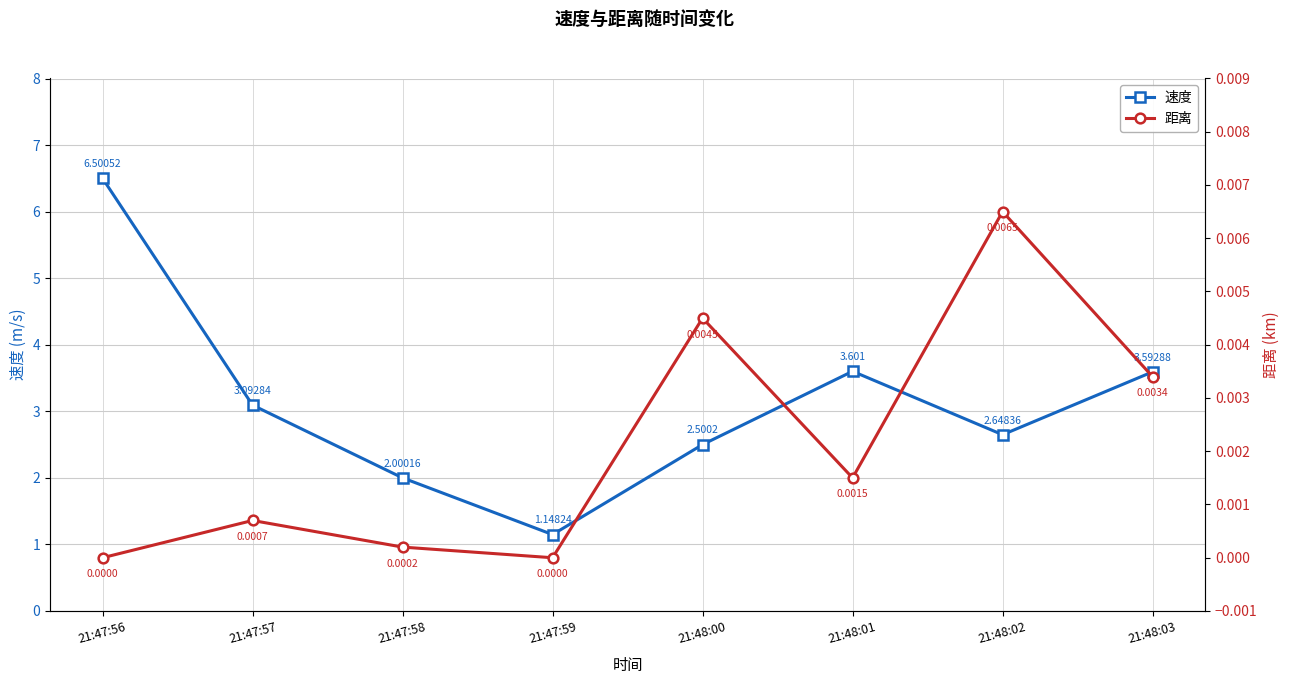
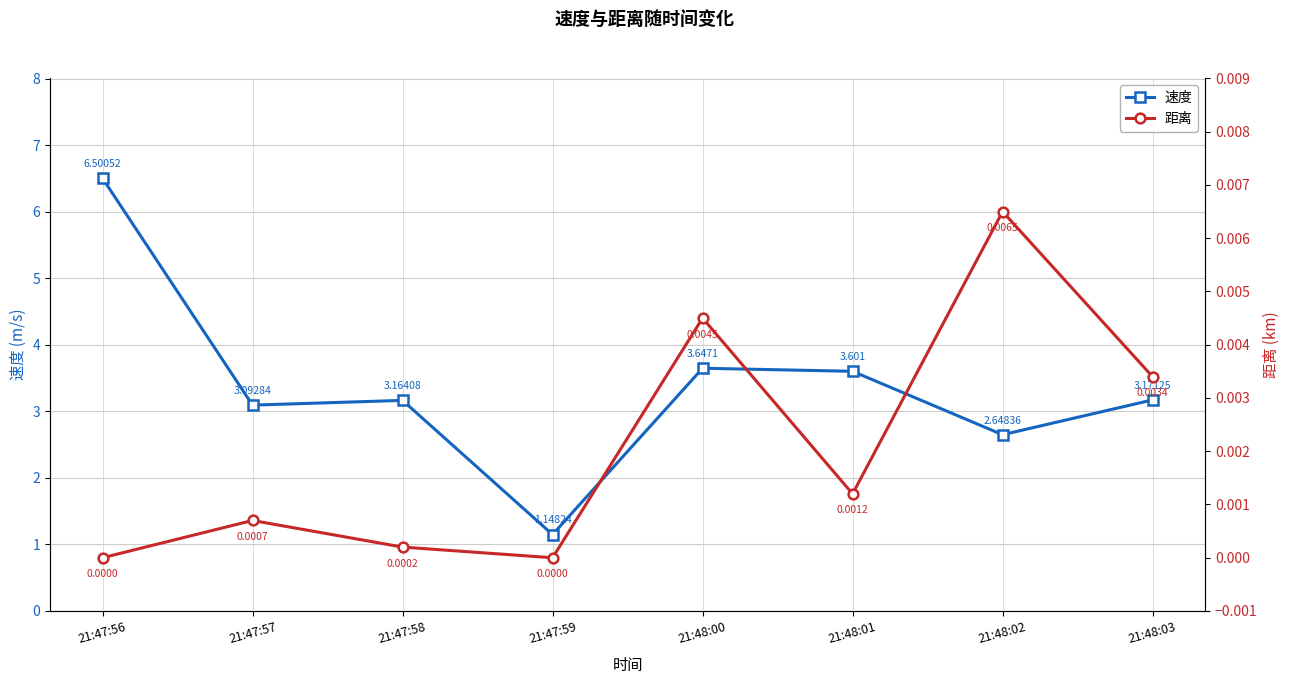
  {
    "速度": {
      "21:47:56": 6.50052,
      "21:47:57": 3.09284,
-     "21:47:58": 2.00016,
+     "21:47:58": 3.16408,
      "21:47:59": 1.14824,
-     "21:48:00": 2.5002,
+     "21:48:00": 3.6471,
      "21:48:01": 3.601,
      "21:48:02": 2.64836,
-     "21:48:03": 3.59288
+     "21:48:03": 3.17125
    },
    "距离": {
      "21:47:56": 0.0000,
      "21:47:57": 0.0007,
      "21:47:58": 0.0002,
      "21:47:59": 0.0000,
      "21:48:00": 0.0045,
-     "21:48:01": 0.0015,
+     "21:48:01": 0.0012,
      "21:48:02": 0.0065,
      "21:48:03": 0.0034
    }
  }
